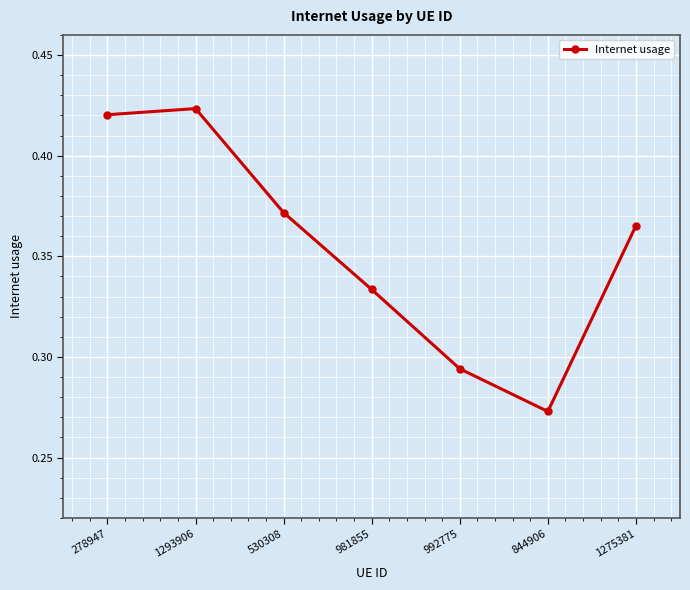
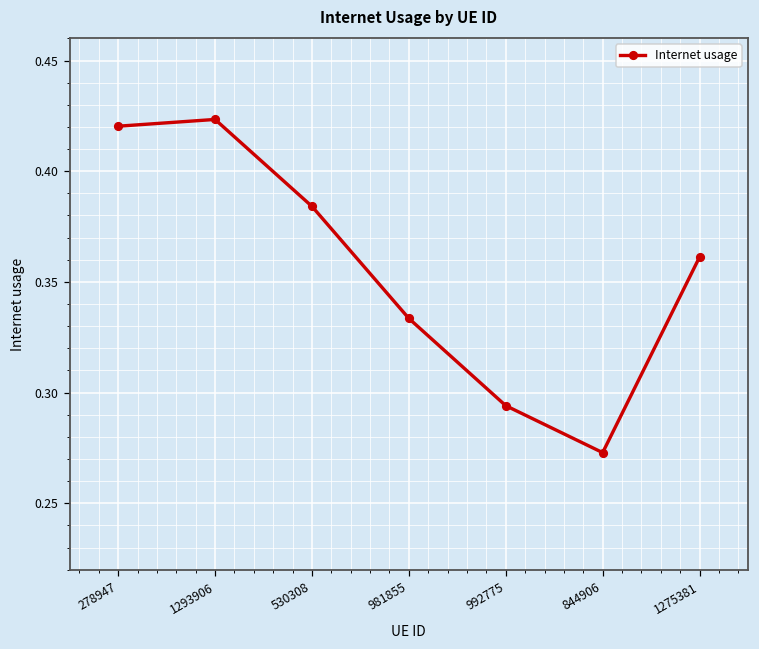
  {
    "278947": 0.420,
    "1293906": 0.423,
-   "530308": 0.372,
+   "530308": 0.384,
    "981855": 0.334,
    "992775": 0.294,
    "844906": 0.273,
-   "1275381": 0.365
+   "1275381": 0.361
  }
